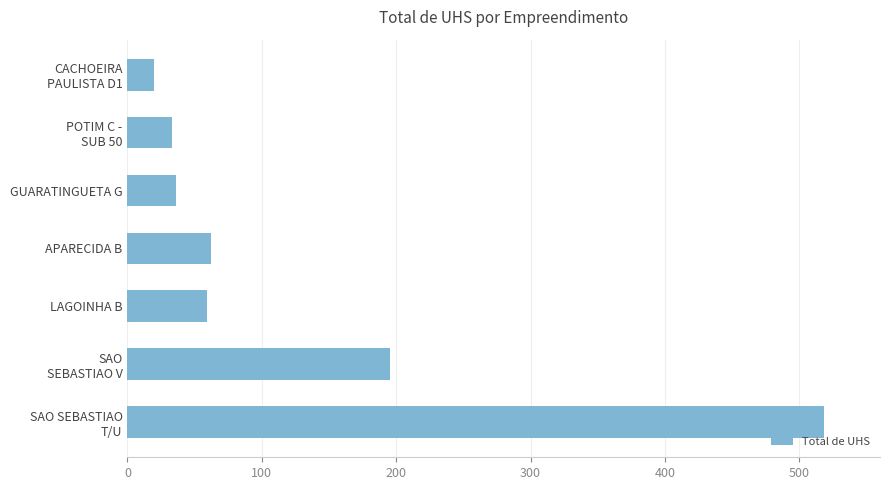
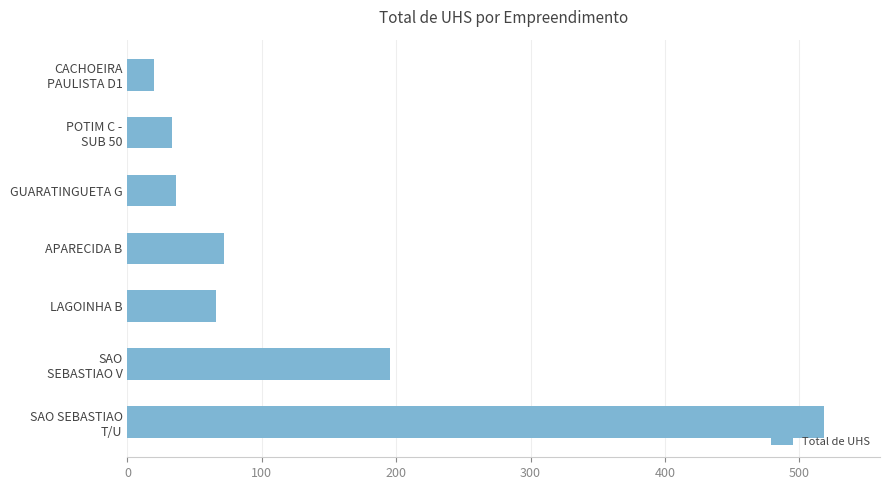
  {
    "CACHOEIRA PAULISTA D1": 20,
    "POTIM C - SUB 50": 33,
    "GUARATINGUETA G": 36,
-   "APARECIDA B": 62,
-   "LAGOINHA B": 59,
+   "APARECIDA B": 72,
+   "LAGOINHA B": 66,
    "SAO SEBASTIAO V": 195,
    "SAO SEBASTIAO T/U": 518
  }
